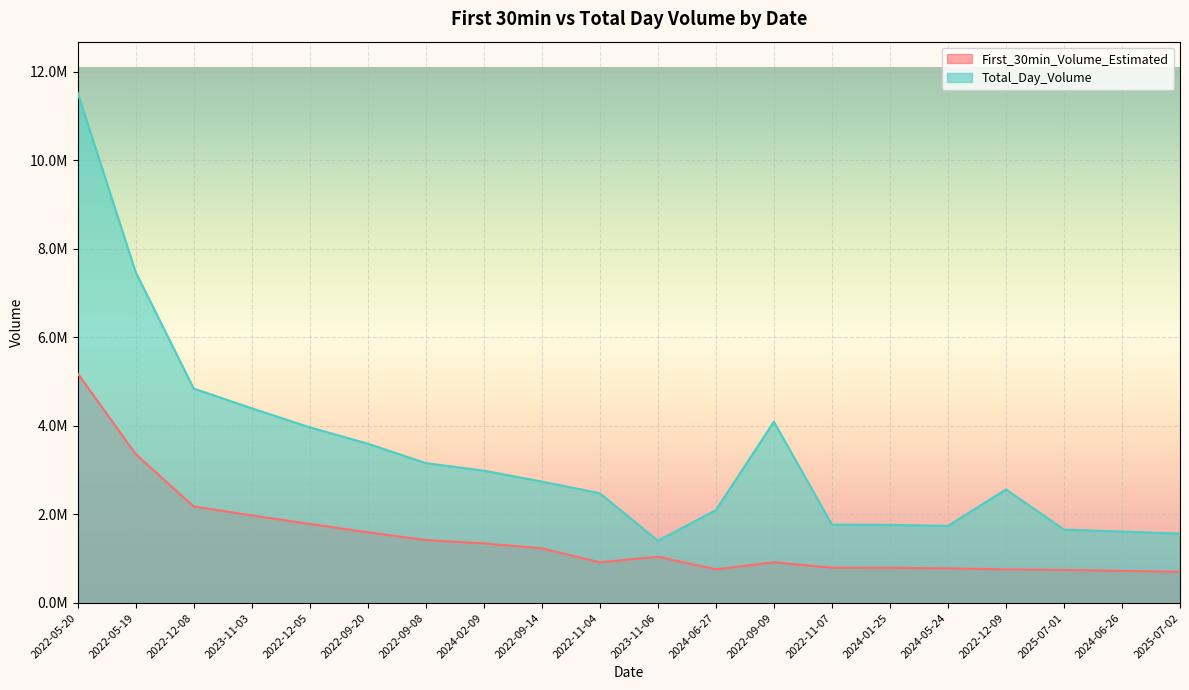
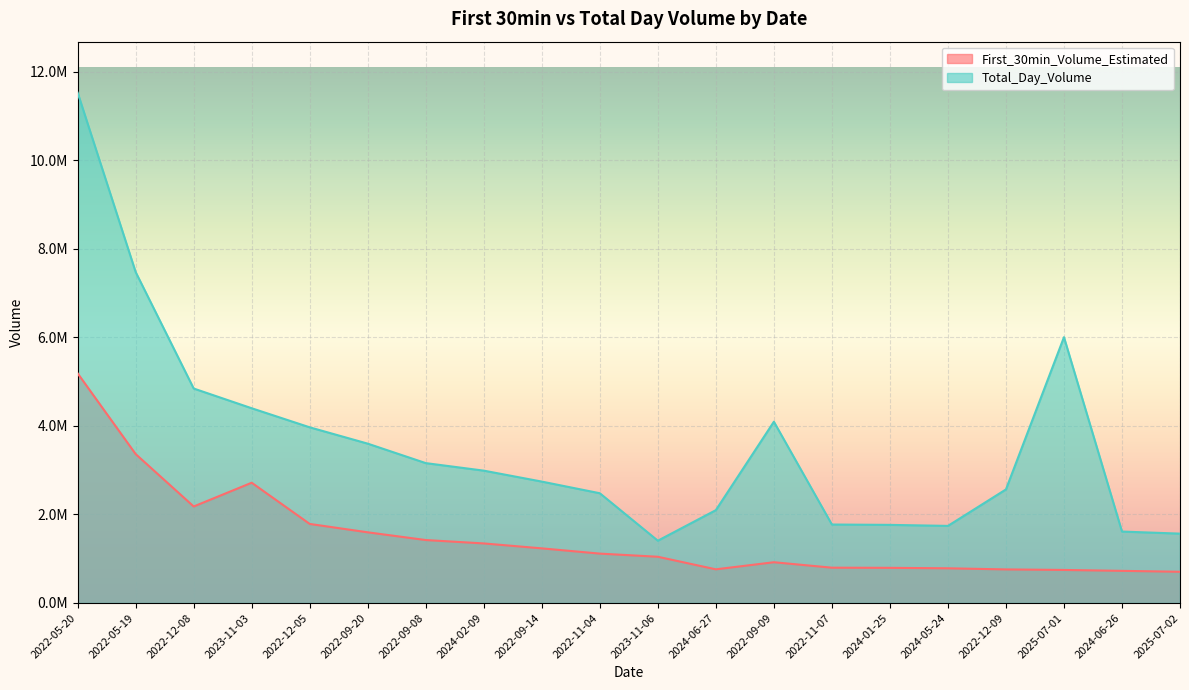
  {
    "First_30min_Volume_Estimated": {
      "2022-05-20": 5200000,
      "2022-05-19": 3400000,
      "2022-12-08": 2200000,
-     "2023-11-03": 2000000,
+     "2023-11-03": 2700000,
      "2022-12-05": 1800000,
      "2022-09-20": 1600000,
      "2022-09-08": 1400000,
      "2024-02-09": 1300000,
      "2022-09-14": 1200000,
-     "2022-11-04": 900000,
+     "2022-11-04": 1100000,
      "2023-11-06": 1000000,
      "2024-06-27": 800000,
      "2022-09-09": 900000,
      "2022-11-07": 800000,
      "2024-01-25": 800000,
      "2024-05-24": 800000,
      "2022-12-09": 800000,
      "2025-07-01": 700000,
      "2024-06-26": 700000,
      "2025-07-02": 700000
    },
    "Total_Day_Volume": {
      "2022-05-20": 11500000,
      "2022-05-19": 7500000,
      "2022-12-08": 4800000,
      "2023-11-03": 4400000,
      "2022-12-05": 4000000,
      "2022-09-20": 3600000,
      "2022-09-08": 3200000,
      "2024-02-09": 3000000,
      "2022-09-14": 2700000,
      "2022-11-04": 2500000,
      "2023-11-06": 1400000,
      "2024-06-27": 2100000,
      "2022-09-09": 4100000,
      "2022-11-07": 1800000,
      "2024-01-25": 1800000,
      "2024-05-24": 1700000,
      "2022-12-09": 2600000,
-     "2025-07-01": 1700000,
+     "2025-07-01": 6000000,
      "2024-06-26": 1600000,
      "2025-07-02": 1600000
    }
  }
